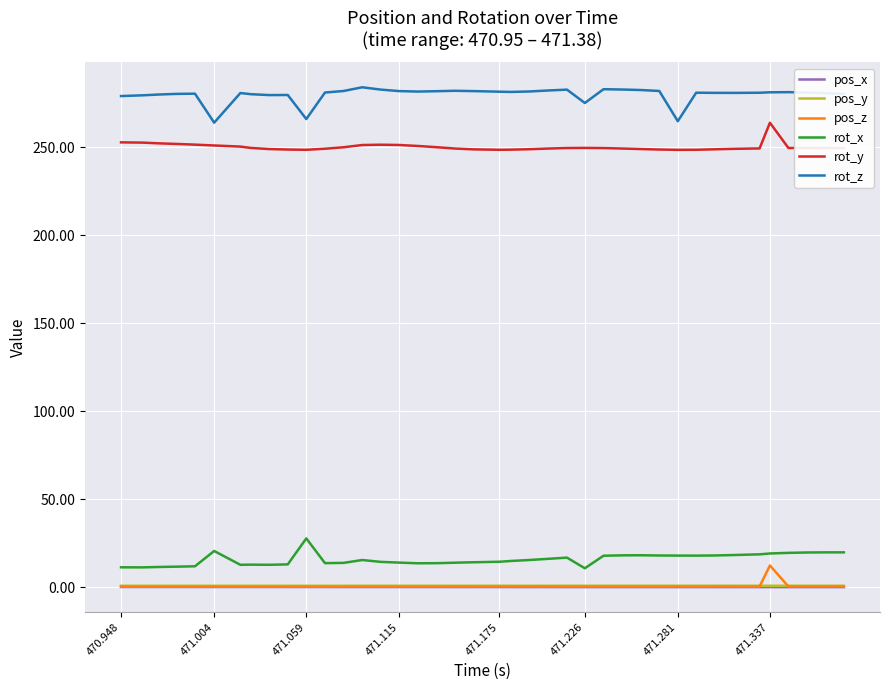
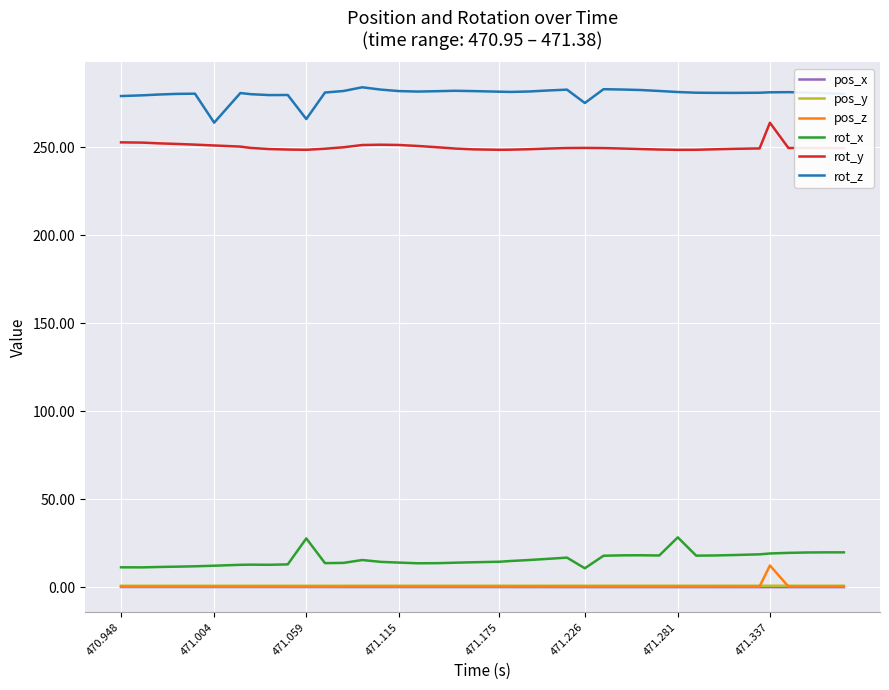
  {
    "pos_z": {
      "471.337": 12
    },
    "rot_x": {
      "470.948": 11,
-     "471.004": 21,
+     "471.004": 12,
      "471.059": 28,
      "471.115": 14,
      "471.175": 15,
      "471.226": 11,
-     "471.281": 18,
+     "471.281": 28,
      "471.337": 19
    },
    "rot_y": {
      "470.948": 253,
      "471.004": 251,
      "471.059": 248,
      "471.115": 251,
      "471.175": 248,
      "471.226": 250,
      "471.281": 248,
      "471.337": 264
    },
    "rot_z": {
      "470.948": 279,
      "471.004": 264,
      "471.059": 266,
      "471.115": 282,
      "471.175": 281,
      "471.226": 275,
-     "471.281": 265,
+     "471.281": 281,
      "471.337": 281
    }
  }
